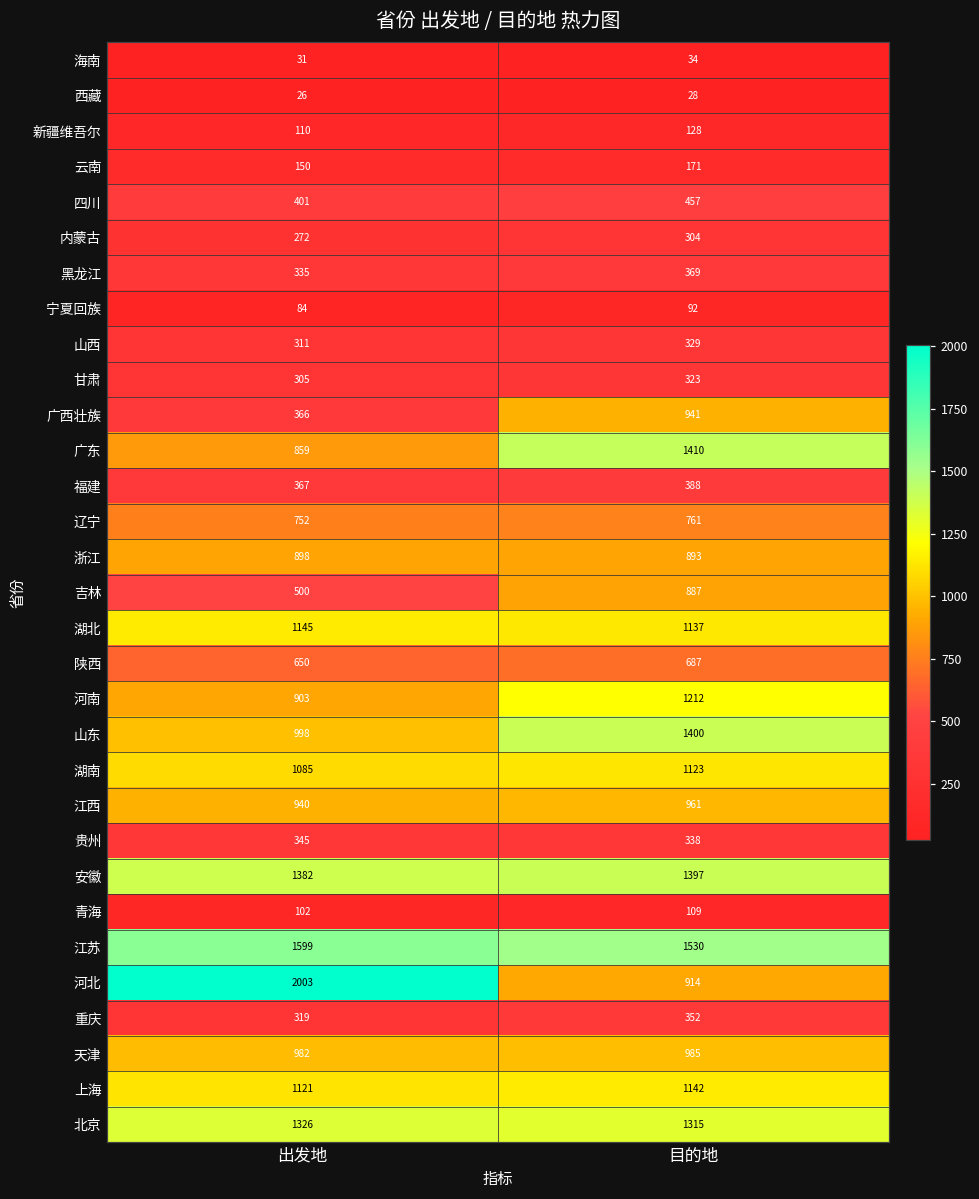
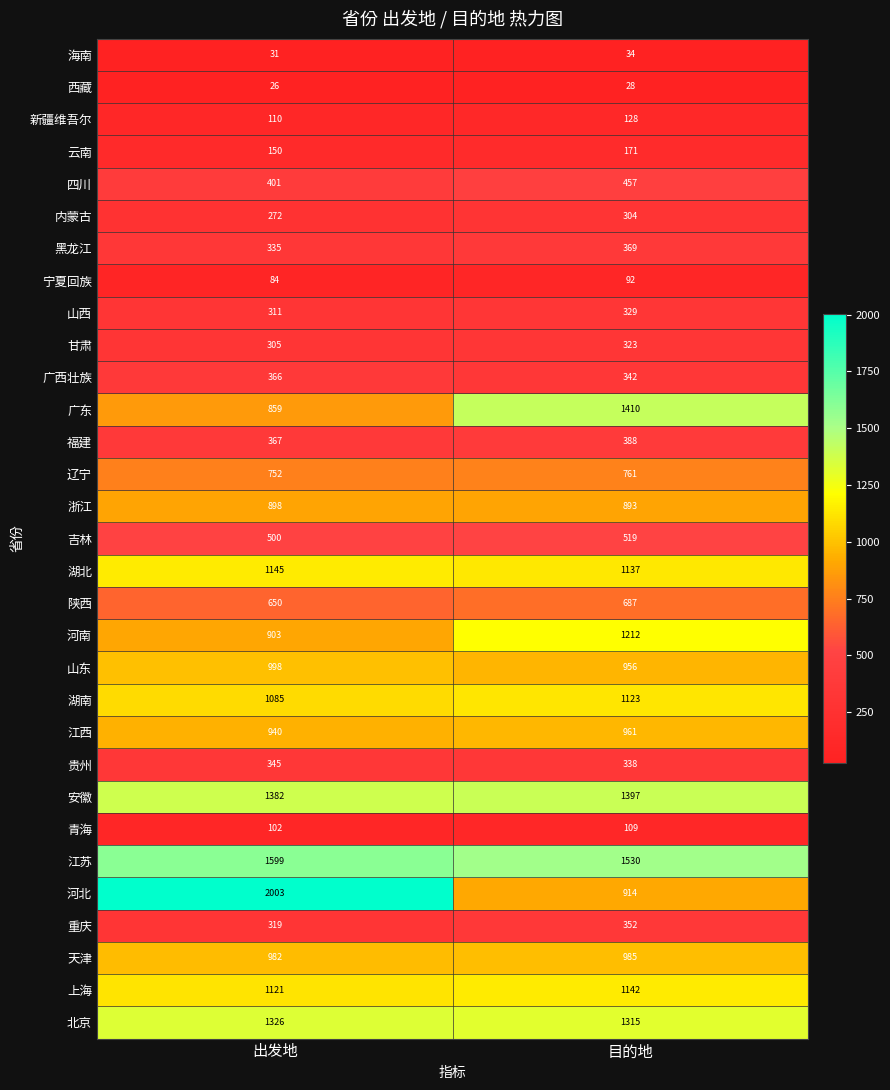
  {
    "海南": {
      "出发地": 31,
      "目的地": 34
    },
    "西藏": {
      "出发地": 26,
      "目的地": 28
    },
    "新疆维吾尔": {
      "出发地": 110,
      "目的地": 128
    },
    "云南": {
      "出发地": 150,
      "目的地": 171
    },
    "四川": {
      "出发地": 401,
      "目的地": 457
    },
    "内蒙古": {
      "出发地": 272,
      "目的地": 304
    },
    "黑龙江": {
      "出发地": 335,
      "目的地": 369
    },
    "宁夏回族": {
      "出发地": 84,
      "目的地": 92
    },
    "山西": {
      "出发地": 311,
      "目的地": 329
    },
    "甘肃": {
      "出发地": 305,
      "目的地": 323
    },
    "广西壮族": {
      "出发地": 366,
-     "目的地": 941
+     "目的地": 342
    },
    "广东": {
      "出发地": 859,
      "目的地": 1410
    },
    "福建": {
      "出发地": 367,
      "目的地": 388
    },
    "辽宁": {
      "出发地": 752,
      "目的地": 761
    },
    "浙江": {
      "出发地": 898,
      "目的地": 893
    },
    "吉林": {
      "出发地": 500,
-     "目的地": 887
+     "目的地": 519
    },
    "湖北": {
      "出发地": 1145,
      "目的地": 1137
    },
    "陕西": {
      "出发地": 650,
      "目的地": 687
    },
    "河南": {
      "出发地": 903,
      "目的地": 1212
    },
    "山东": {
      "出发地": 998,
-     "目的地": 1400
+     "目的地": 956
    },
    "湖南": {
      "出发地": 1085,
      "目的地": 1123
    },
    "江西": {
      "出发地": 940,
      "目的地": 961
    },
    "贵州": {
      "出发地": 345,
      "目的地": 338
    },
    "安徽": {
      "出发地": 1382,
      "目的地": 1397
    },
    "青海": {
      "出发地": 102,
      "目的地": 109
    },
    "江苏": {
      "出发地": 1599,
      "目的地": 1530
    },
    "河北": {
      "出发地": 2003,
      "目的地": 914
    },
    "重庆": {
      "出发地": 319,
      "目的地": 352
    },
    "天津": {
      "出发地": 982,
      "目的地": 985
    },
    "上海": {
      "出发地": 1121,
      "目的地": 1142
    },
    "北京": {
      "出发地": 1326,
      "目的地": 1315
    }
  }
